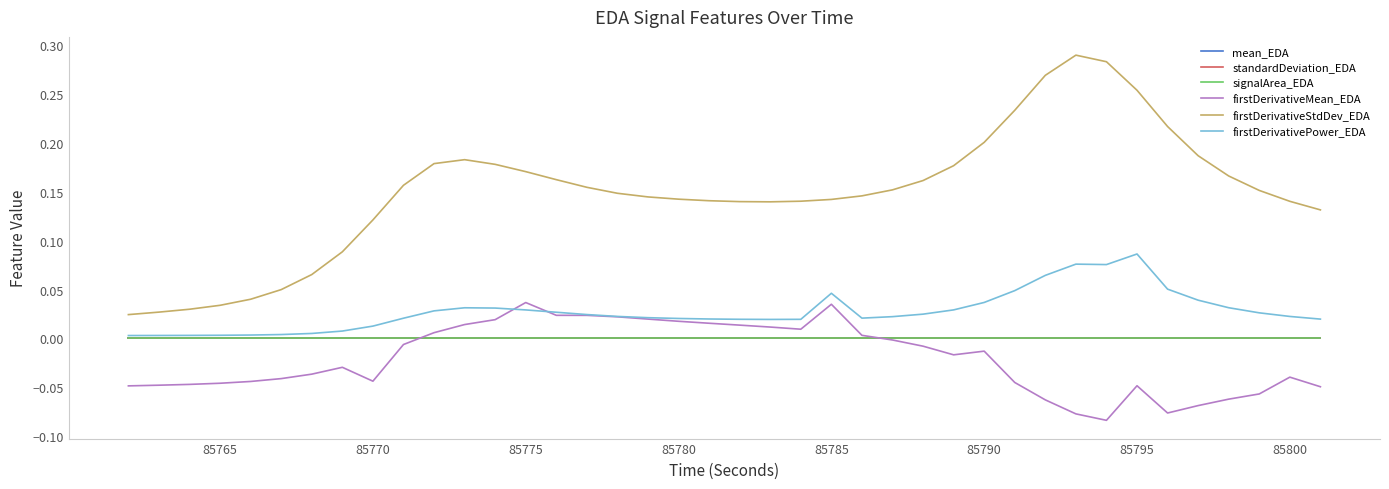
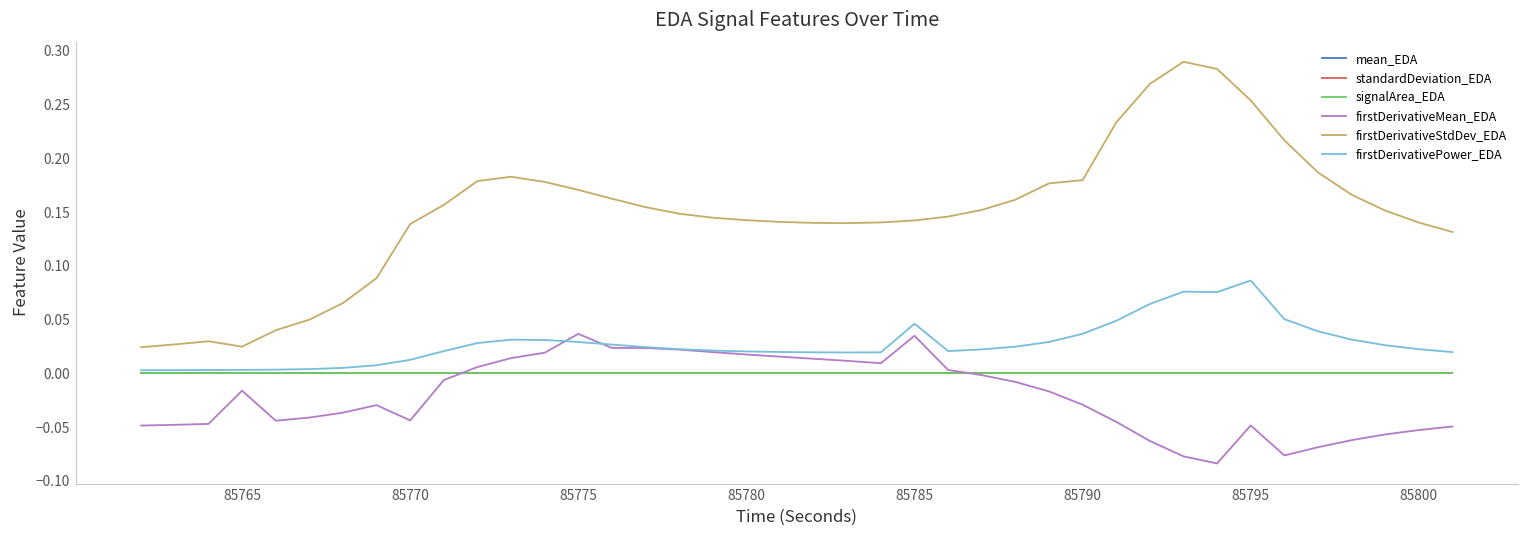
  {
    "signalArea_EDA": {
      "85765": 0.00,
      "85770": 0.00,
      "85775": 0.00,
      "85780": 0.00,
      "85785": 0.00,
      "85790": 0.00,
      "85795": 0.00,
      "85800": 0.00
    },
    "firstDerivativeMean_EDA": {
-     "85765": -0.05,
+     "85765": -0.02,
      "85770": -0.04,
      "85775": 0.04,
      "85780": 0.02,
      "85785": 0.03,
-     "85790": -0.01,
+     "85790": -0.03,
      "85795": -0.05,
-     "85800": -0.04
+     "85800": -0.05
    },
    "firstDerivativeStdDev_EDA": {
-     "85765": 0.03,
-     "85770": 0.12,
+     "85765": 0.02,
+     "85770": 0.14,
      "85775": 0.17,
      "85780": 0.14,
      "85785": 0.14,
-     "85790": 0.20,
+     "85790": 0.18,
      "85795": 0.25,
      "85800": 0.14
    },
    "firstDerivativePower_EDA": {
      "85765": 0.00,
      "85770": 0.01,
      "85775": 0.03,
      "85780": 0.02,
      "85785": 0.05,
      "85790": 0.04,
      "85795": 0.09,
      "85800": 0.02
    }
  }
